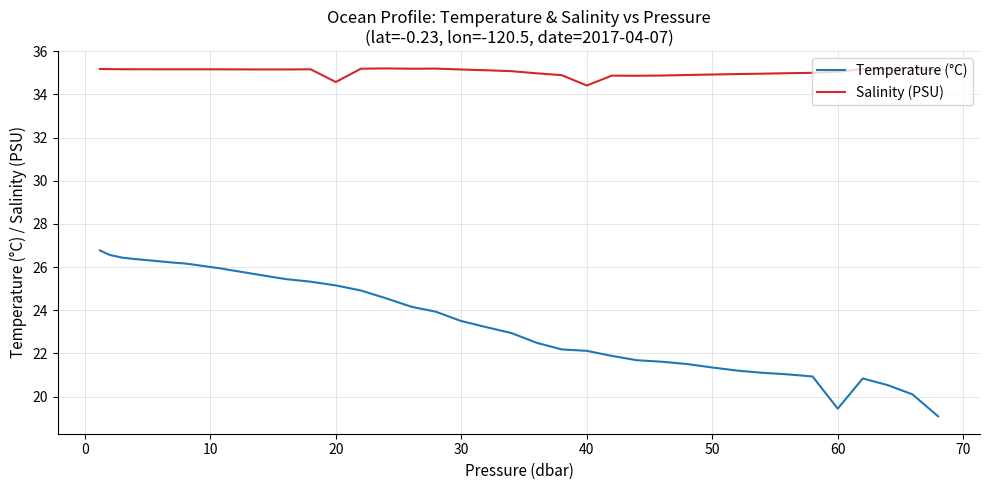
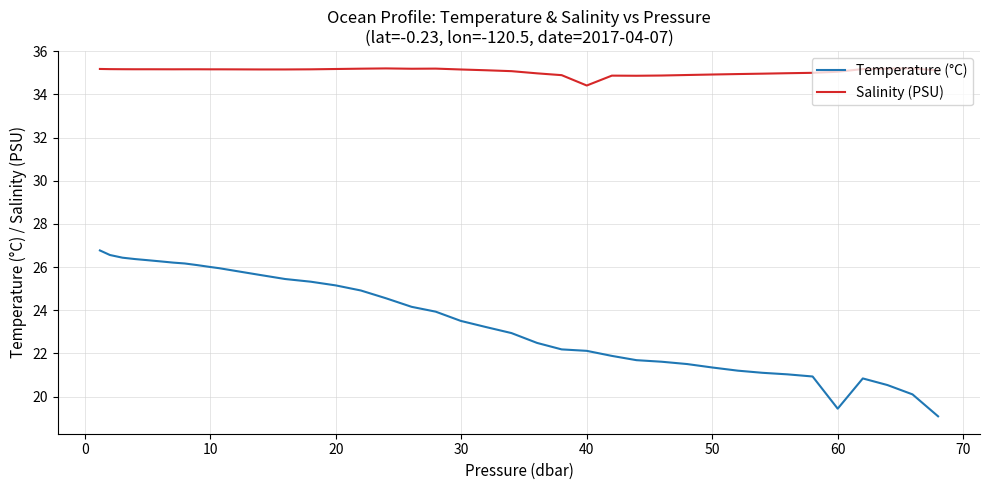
  {
    "Temperature (°C)": {
      "20": 25.2,
      "40": 22.1,
      "60": 19.4
    },
    "Salinity (PSU)": {
-     "20": 34.6,
+     "20": 35.2,
      "40": 34.4
    }
  }
